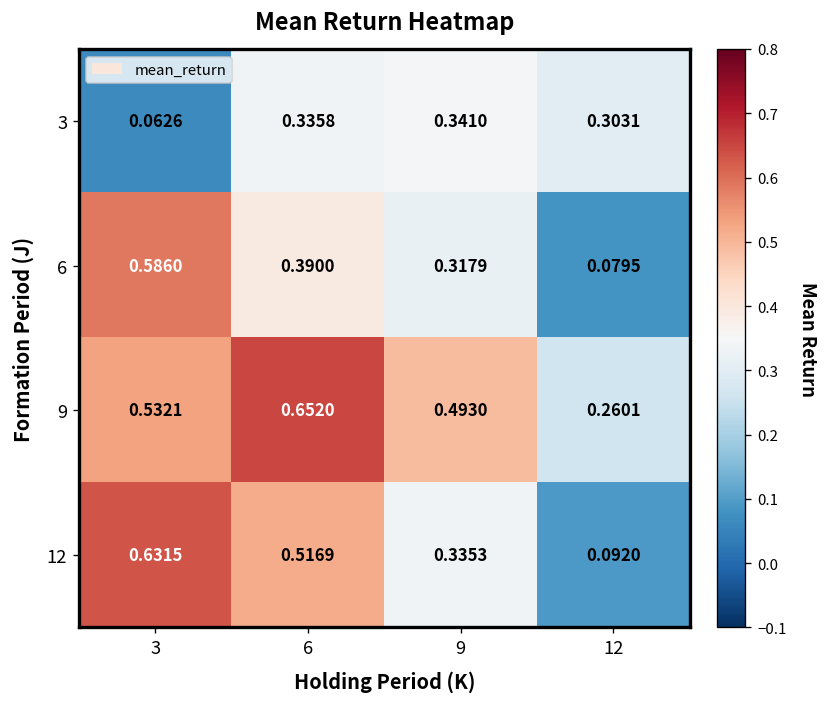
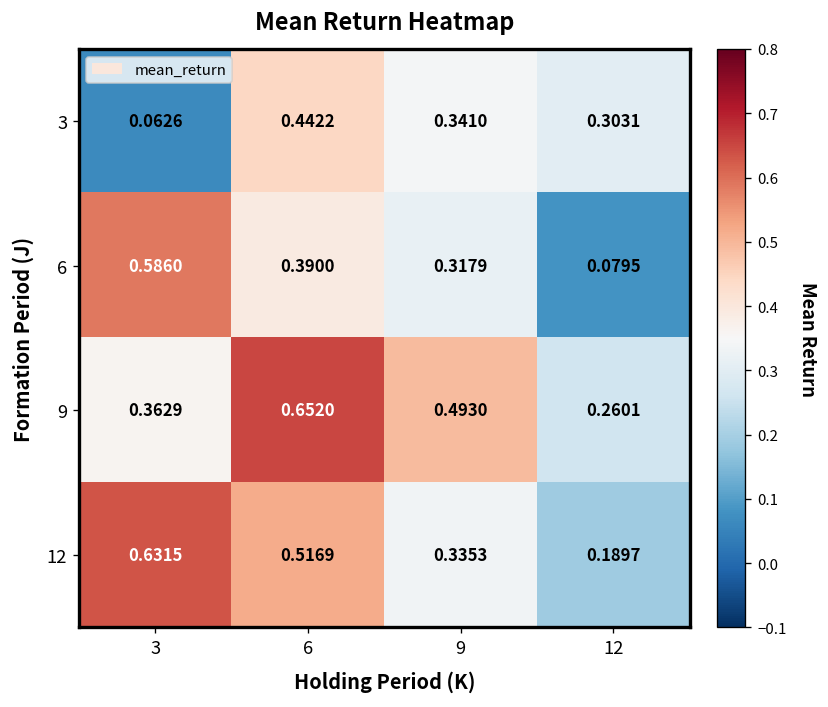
  {
    "3": {
      "3": 0.0626,
-     "6": 0.3358,
+     "6": 0.4422,
      "9": 0.3410,
      "12": 0.3031
    },
    "6": {
      "3": 0.5860,
      "6": 0.3900,
      "9": 0.3179,
      "12": 0.0795
    },
    "9": {
-     "3": 0.5321,
+     "3": 0.3629,
      "6": 0.6520,
      "9": 0.4930,
      "12": 0.2601
    },
    "12": {
      "3": 0.6315,
      "6": 0.5169,
      "9": 0.3353,
-     "12": 0.0920
+     "12": 0.1897
    }
  }
